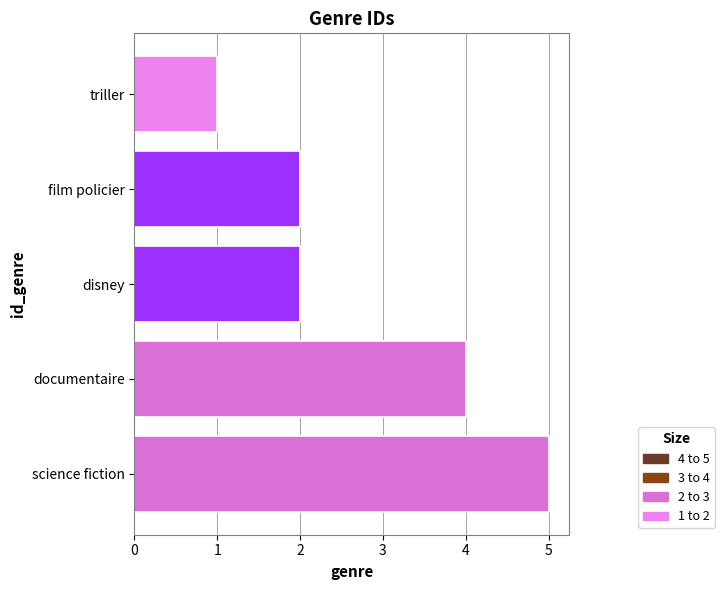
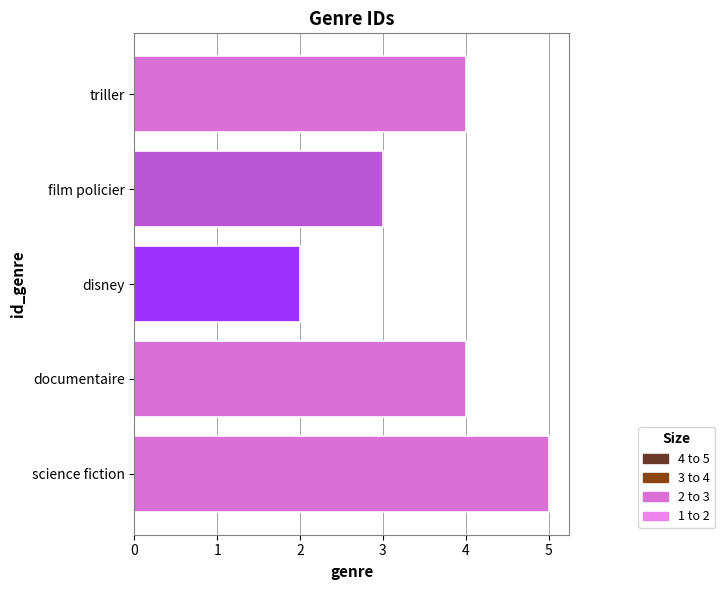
  {
-   "triller": 1,
-   "film policier": 2,
+   "triller": 4,
+   "film policier": 3,
    "disney": 2,
    "documentaire": 4,
    "science fiction": 5
  }
